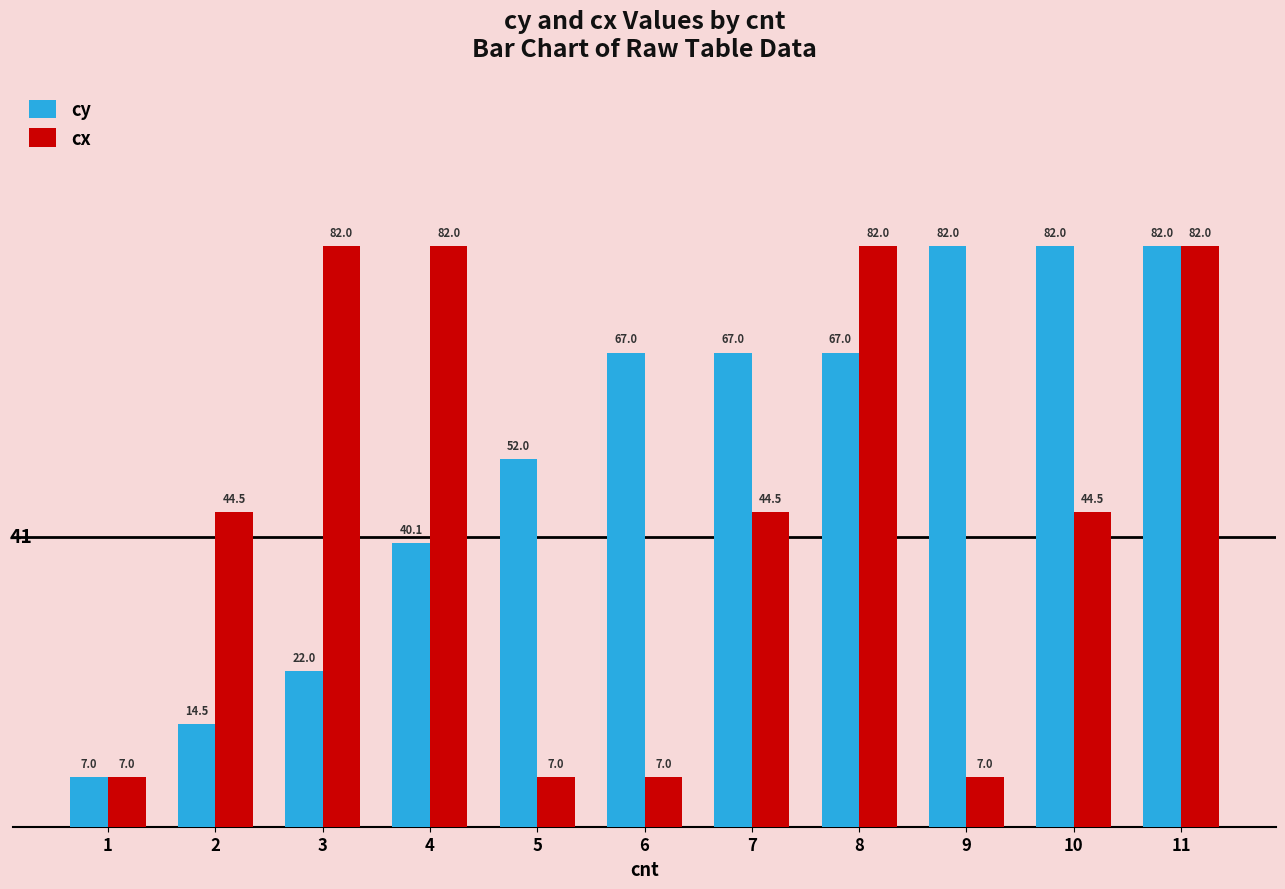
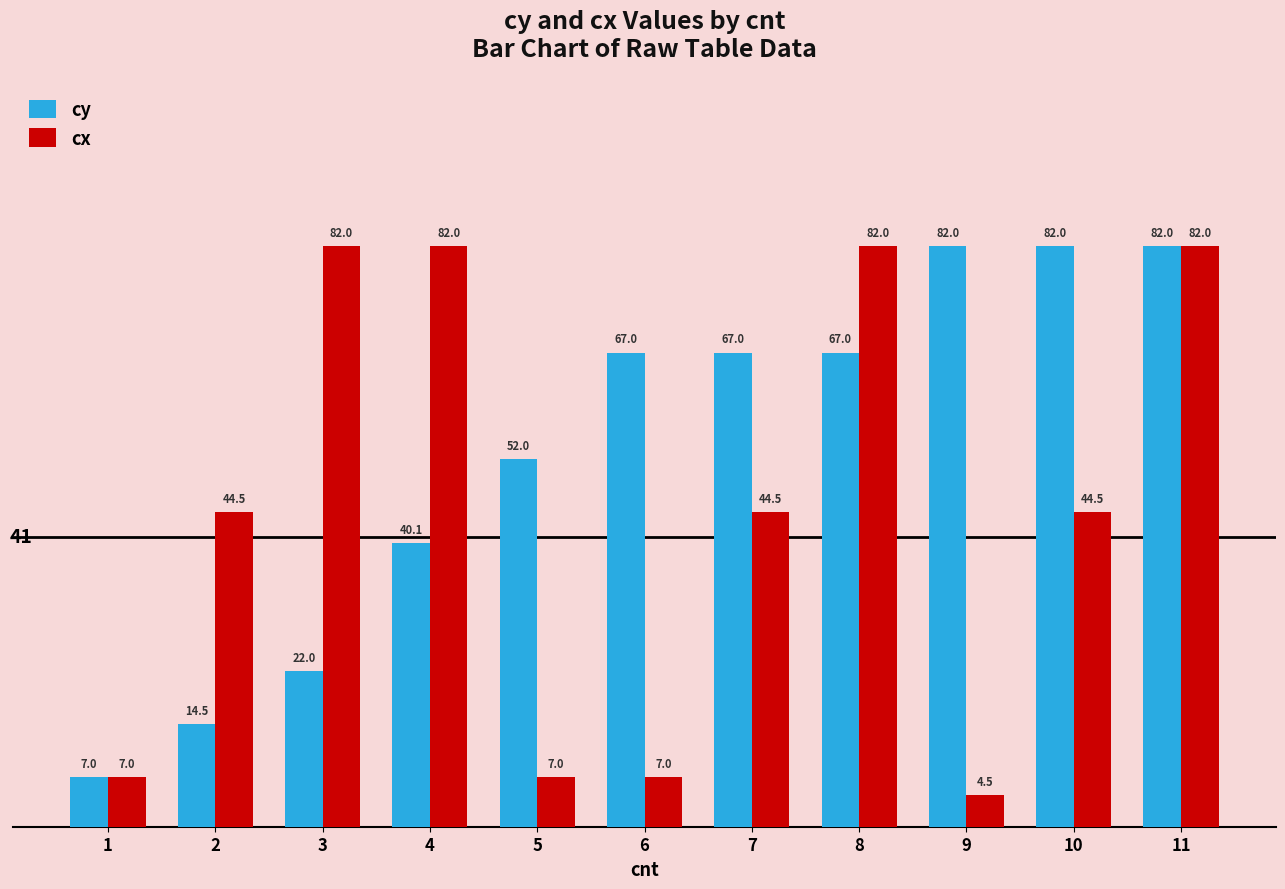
  {
    "cy": {
      "1": 7.0,
      "2": 14.5,
      "3": 22.0,
      "4": 40.1,
      "5": 52.0,
      "6": 67.0,
      "7": 67.0,
      "8": 67.0,
      "9": 82.0,
      "10": 82.0,
      "11": 82.0
    },
    "cx": {
      "1": 7.0,
      "2": 44.5,
      "3": 82.0,
      "4": 82.0,
      "5": 7.0,
      "6": 7.0,
      "7": 44.5,
      "8": 82.0,
-     "9": 7.0,
+     "9": 4.5,
      "10": 44.5,
      "11": 82.0
    }
  }
